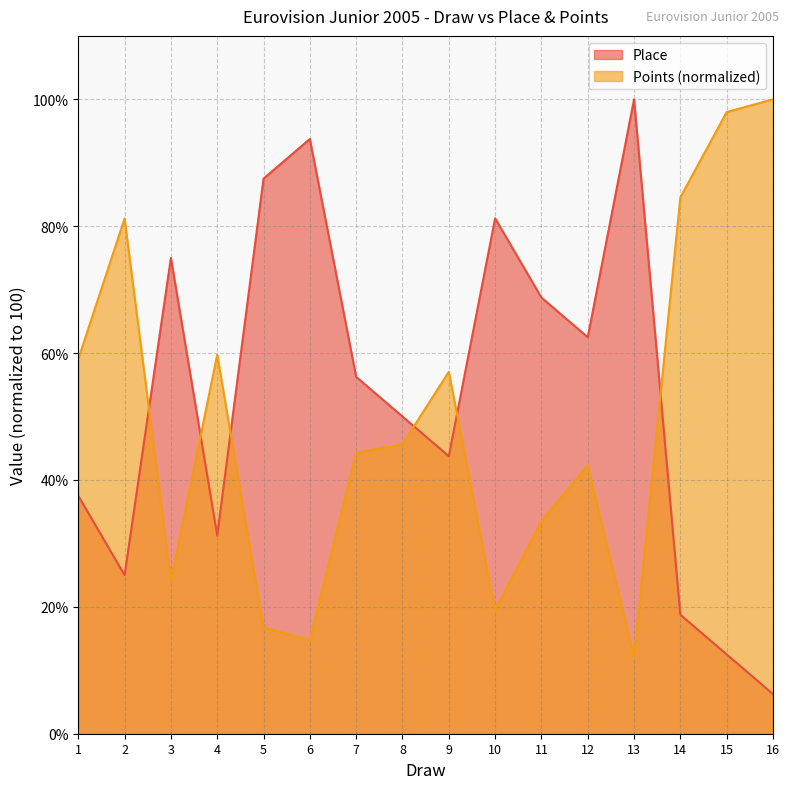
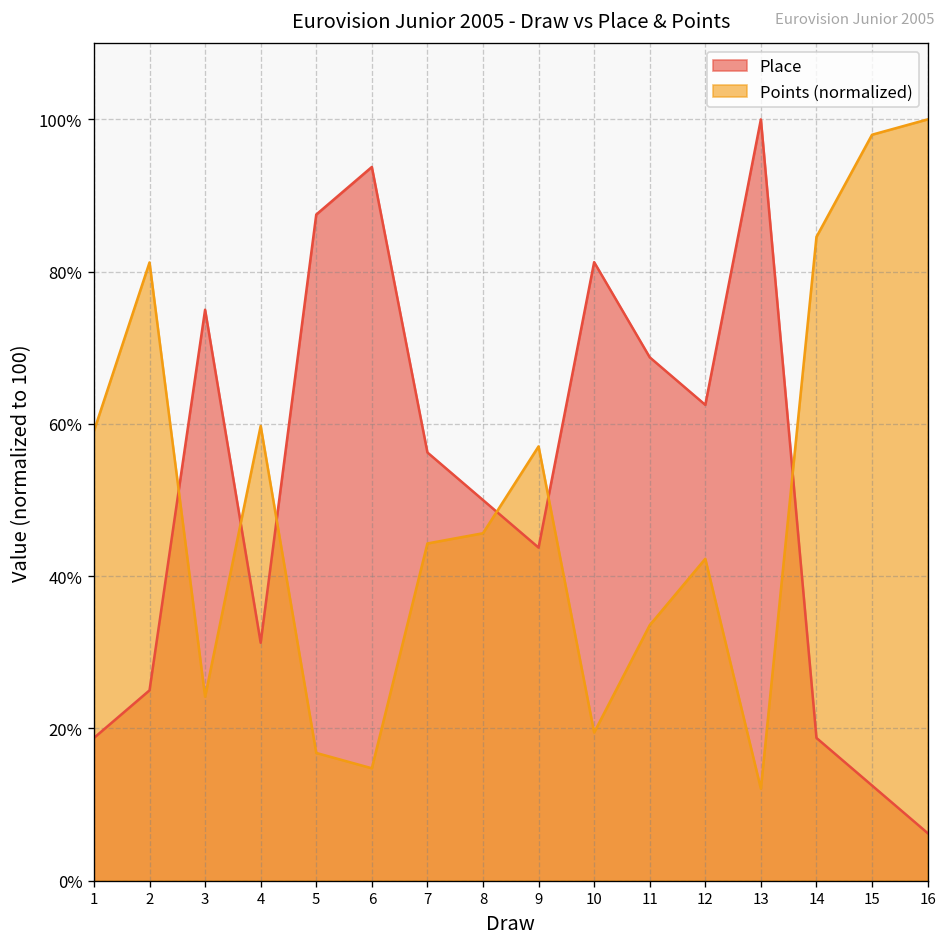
  {
    "Place": {
-     "1": "38%",
+     "1": "19%",
      "2": "25%",
      "3": "75%",
      "4": "31%",
      "5": "88%",
      "6": "94%",
      "7": "56%",
      "8": "50%",
      "9": "44%",
      "10": "81%",
      "11": "69%",
      "12": "63%",
      "13": "100%",
      "14": "19%",
      "15": "13%",
      "16": "6%"
    },
    "Points (normalized)": {
      "1": "59%",
      "2": "81%",
      "3": "24%",
      "4": "60%",
      "5": "17%",
      "6": "15%",
      "7": "44%",
      "8": "46%",
      "9": "57%",
      "10": "19%",
      "11": "34%",
      "12": "42%",
      "13": "12%",
      "14": "85%",
      "15": "98%",
      "16": "100%"
    }
  }
